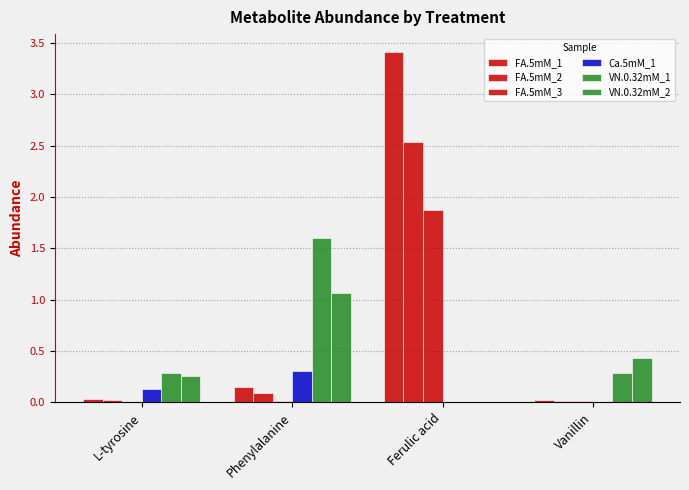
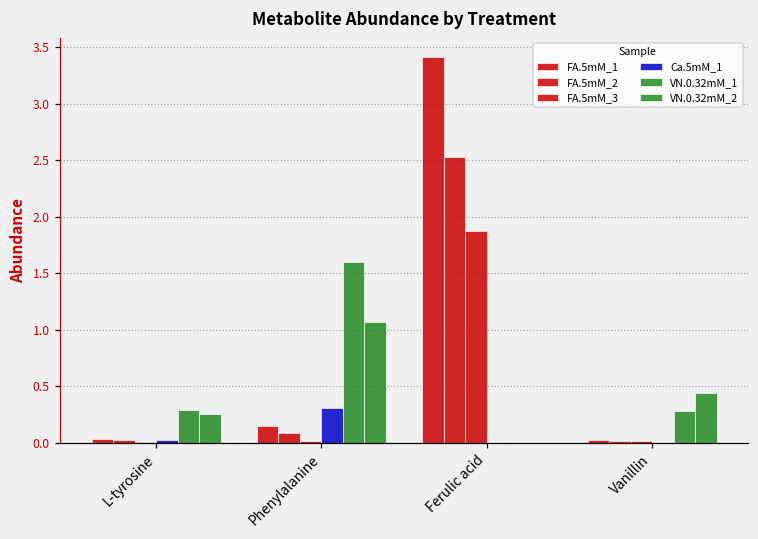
  {
    "Ca.5mM_1": {
-     "L-tyrosine": 0.13,
+     "L-tyrosine": 0.02,
      "Phenylalanine": 0.31,
      "Ferulic acid": 0.00,
      "Vanillin": 0.00
    }
  }
